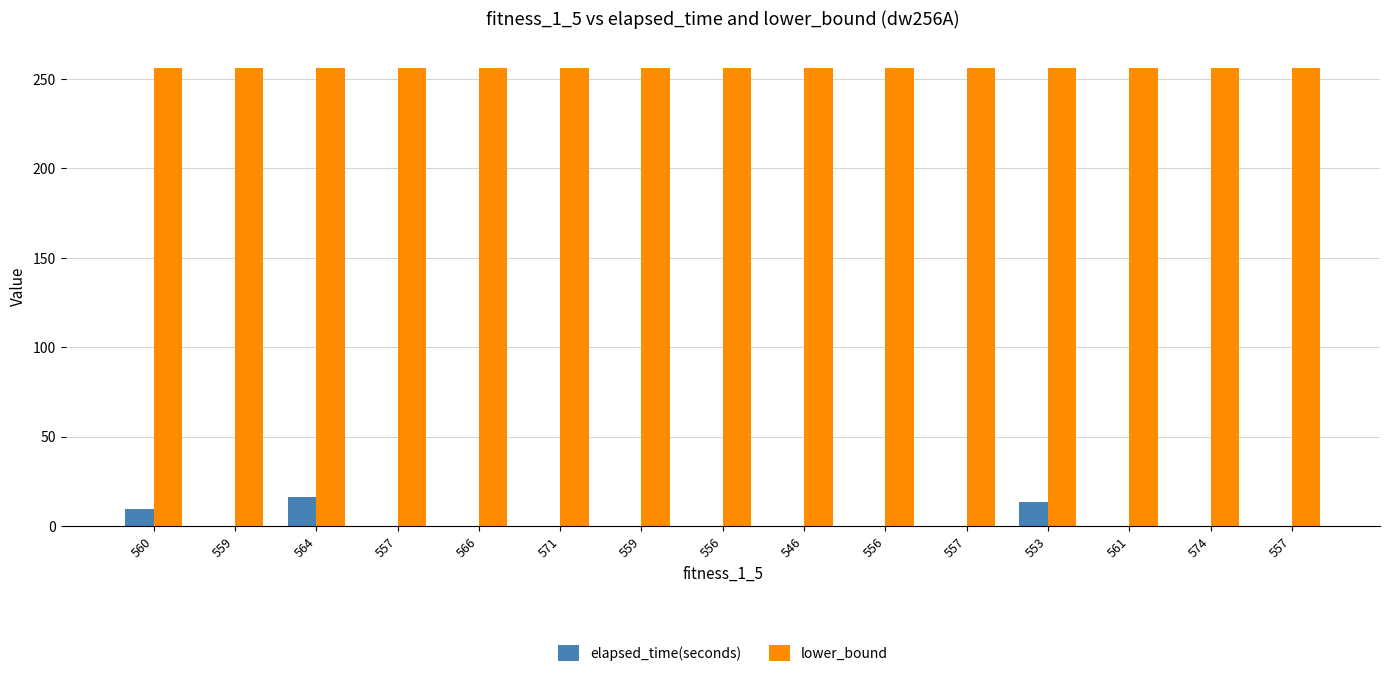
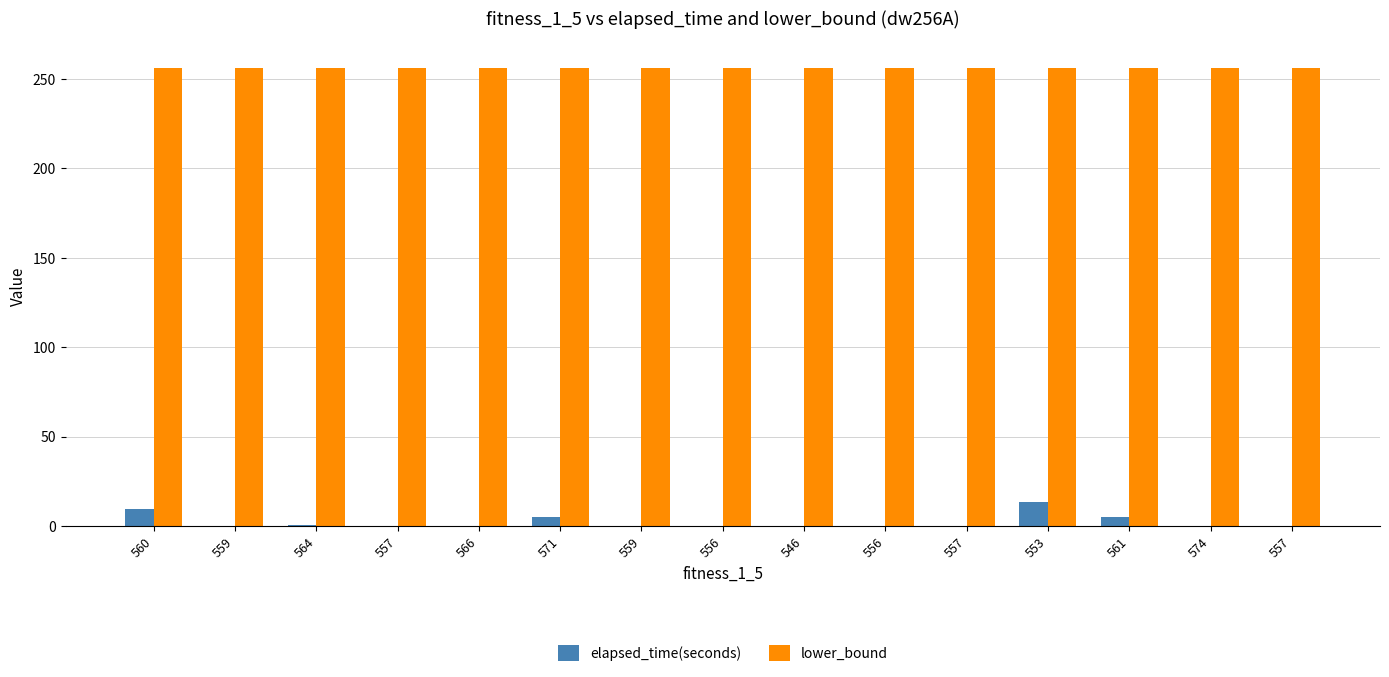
  {
    "elapsed_time(seconds)": {
      "560": 10,
-     "564": 16,
-     "571": 0,
+     "564": 0,
+     "571": 5,
      "553": 13,
-     "561": 0
+     "561": 5
    },
    "lower_bound": {
      "560": 256,
      "564": 256,
      "566": 256,
      "571": 256,
      "546": 256,
      "553": 256,
      "561": 256,
      "574": 256
    }
  }
